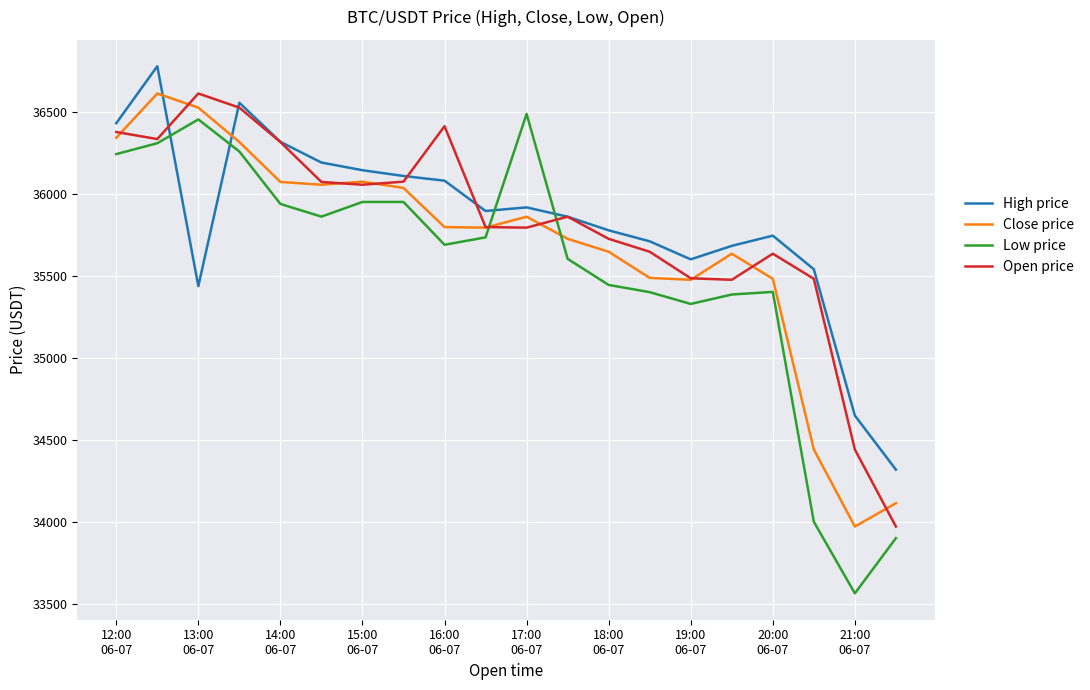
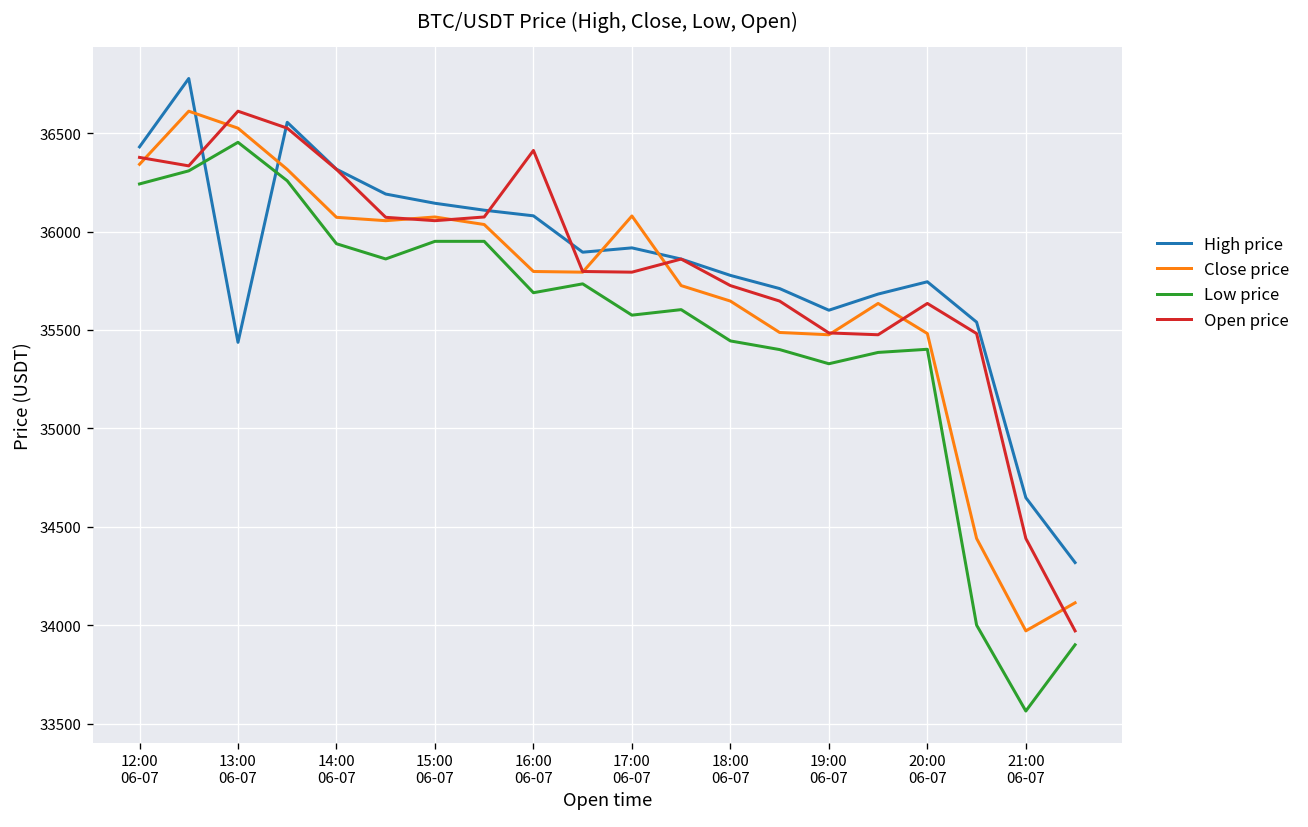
  {
    "High price": {
      "12:00 06-07": 36430,
      "13:00 06-07": 35440,
      "15:00 06-07": 36140,
      "16:00 06-07": 36080,
      "17:00 06-07": 35920,
      "18:00 06-07": 35780,
      "19:00 06-07": 35600,
      "20:00 06-07": 35740,
      "21:00 06-07": 34650
    },
    "Close price": {
      "12:00 06-07": 36340,
      "13:00 06-07": 36530,
      "14:00 06-07": 36070,
      "15:00 06-07": 36070,
      "16:00 06-07": 35800,
-     "17:00 06-07": 35860,
+     "17:00 06-07": 36080,
      "18:00 06-07": 35650,
      "20:00 06-07": 35480,
      "21:00 06-07": 33970
    },
    "Low price": {
      "12:00 06-07": 36240,
      "13:00 06-07": 36450,
      "14:00 06-07": 35940,
      "15:00 06-07": 35950,
      "16:00 06-07": 35690,
-     "17:00 06-07": 36490,
+     "17:00 06-07": 35580,
      "18:00 06-07": 35440,
      "19:00 06-07": 35330,
      "20:00 06-07": 35400,
      "21:00 06-07": 33560
    },
    "Open price": {
      "12:00 06-07": 36380,
      "13:00 06-07": 36610,
      "15:00 06-07": 36050,
      "16:00 06-07": 36410,
      "17:00 06-07": 35790,
      "18:00 06-07": 35730,
      "20:00 06-07": 35630,
      "21:00 06-07": 34440
    }
  }
